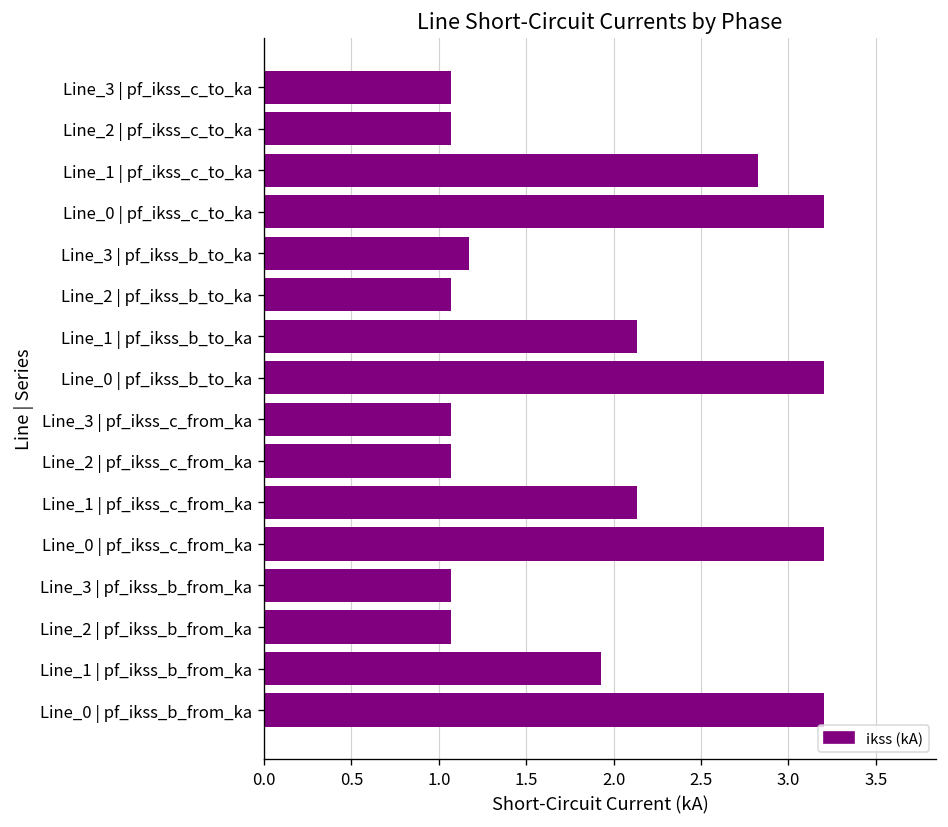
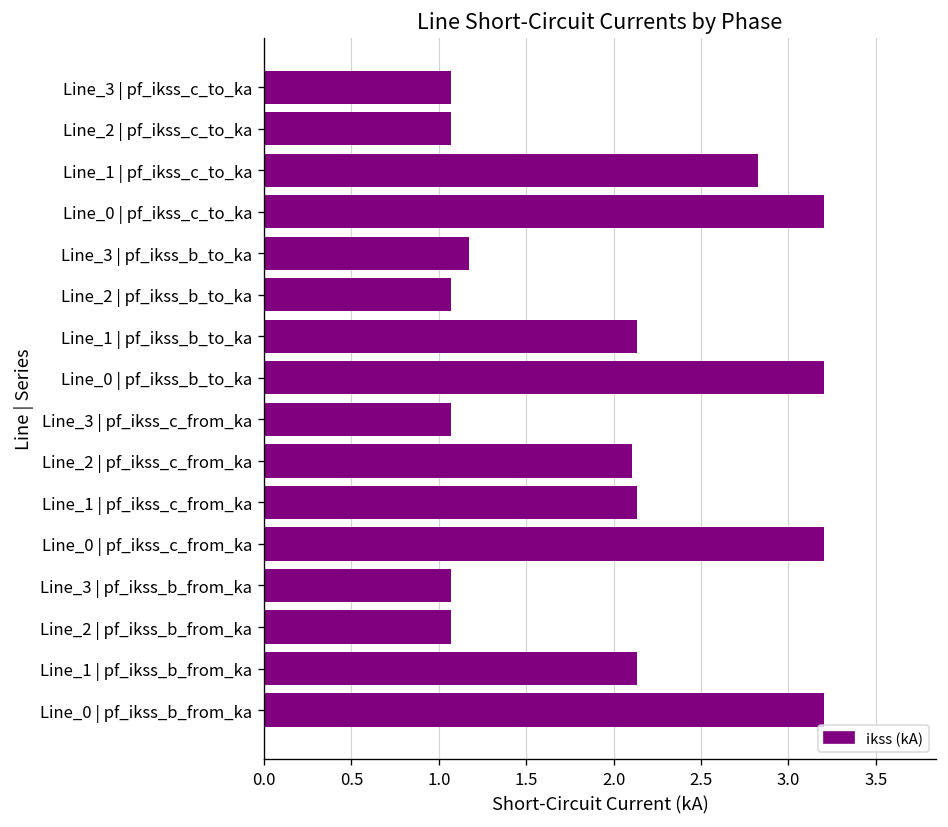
  {
    "Line_3 | pf_ikss_c_to_ka": 1.07,
    "Line_2 | pf_ikss_c_to_ka": 1.07,
    "Line_1 | pf_ikss_c_to_ka": 2.83,
    "Line_0 | pf_ikss_c_to_ka": 3.20,
    "Line_3 | pf_ikss_b_to_ka": 1.17,
    "Line_2 | pf_ikss_b_to_ka": 1.07,
    "Line_1 | pf_ikss_b_to_ka": 2.14,
    "Line_0 | pf_ikss_b_to_ka": 3.20,
    "Line_3 | pf_ikss_c_from_ka": 1.07,
-   "Line_2 | pf_ikss_c_from_ka": 1.07,
+   "Line_2 | pf_ikss_c_from_ka": 2.11,
    "Line_1 | pf_ikss_c_from_ka": 2.14,
    "Line_0 | pf_ikss_c_from_ka": 3.20,
    "Line_3 | pf_ikss_b_from_ka": 1.07,
    "Line_2 | pf_ikss_b_from_ka": 1.07,
-   "Line_1 | pf_ikss_b_from_ka": 1.93,
+   "Line_1 | pf_ikss_b_from_ka": 2.14,
    "Line_0 | pf_ikss_b_from_ka": 3.20
  }
